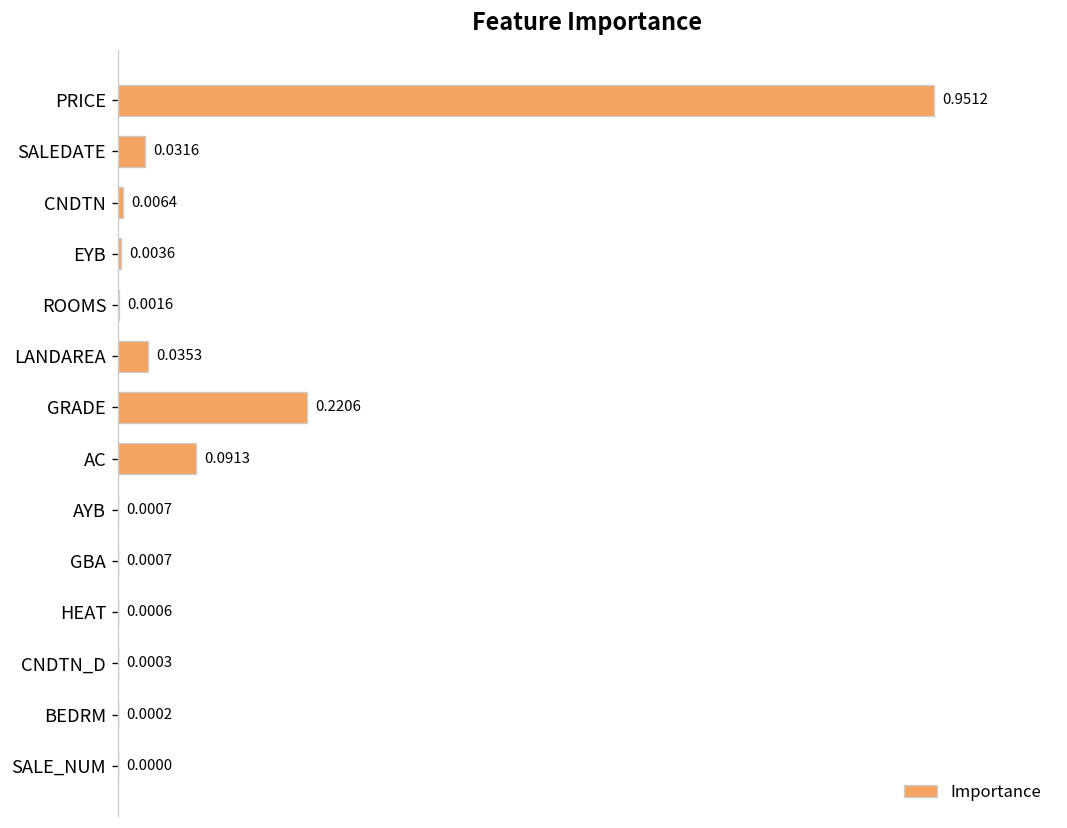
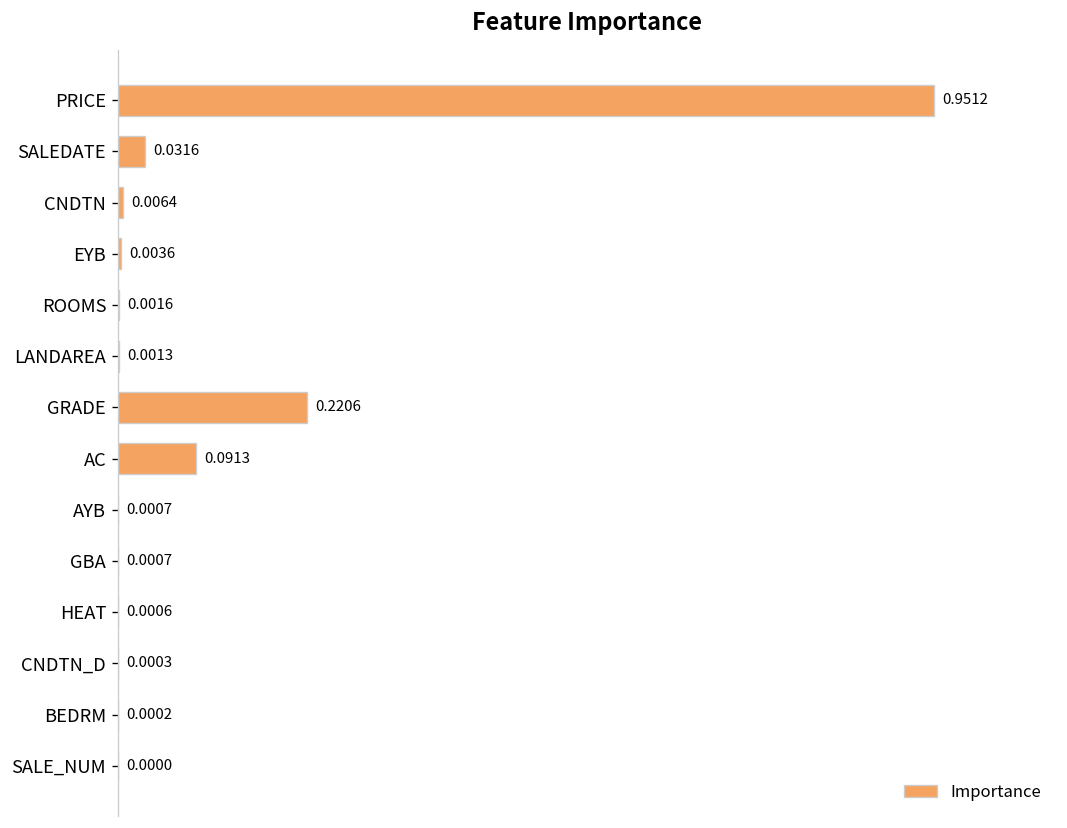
  {
-   "LANDAREA": 0.0353,
+   "LANDAREA": 0.0013,
    "AYB": 0.0007,
    "GBA": 0.0007,
    "CNDTN_D": 0.0003,
    "BEDRM": 0.0002,
    "SALE_NUM": 0.0000
  }
